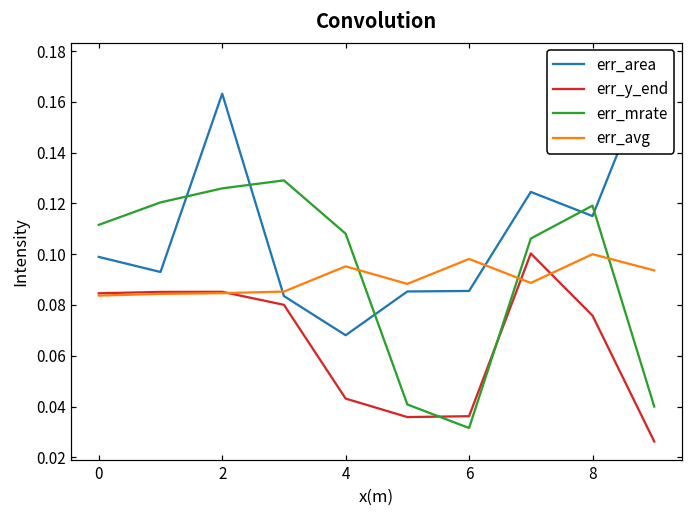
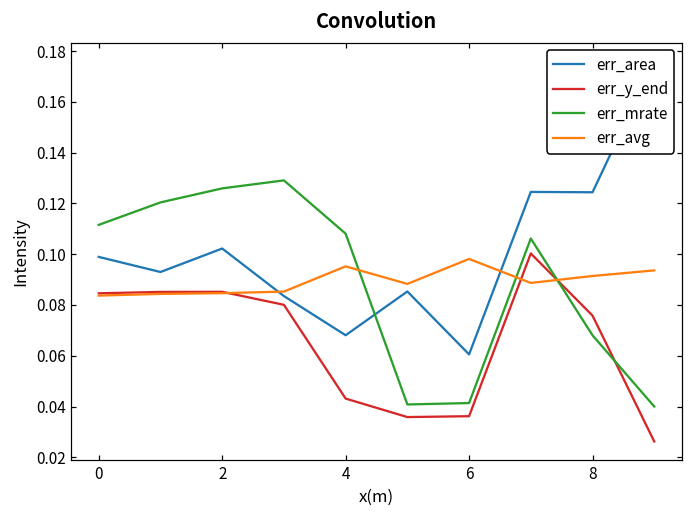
  {
    "err_area": {
      "0": 0.099,
-     "2": 0.163,
+     "2": 0.102,
      "4": 0.068,
-     "6": 0.086,
-     "8": 0.115
+     "6": 0.061,
+     "8": 0.124
    },
    "err_y_end": {
      "4": 0.043,
      "6": 0.036,
      "8": 0.076
    },
    "err_mrate": {
      "0": 0.112,
      "2": 0.126,
      "4": 0.108,
-     "6": 0.032,
-     "8": 0.119
+     "6": 0.041,
+     "8": 0.068
    },
    "err_avg": {
      "4": 0.095,
      "6": 0.098,
-     "8": 0.100
+     "8": 0.091
    }
  }
